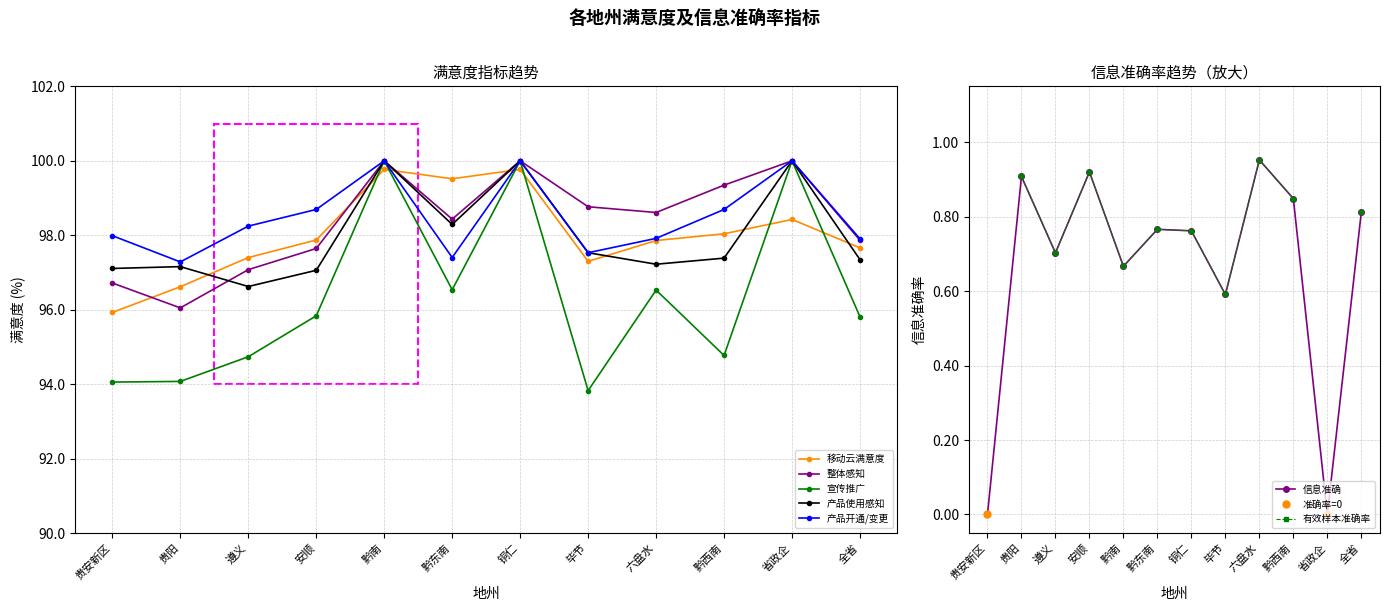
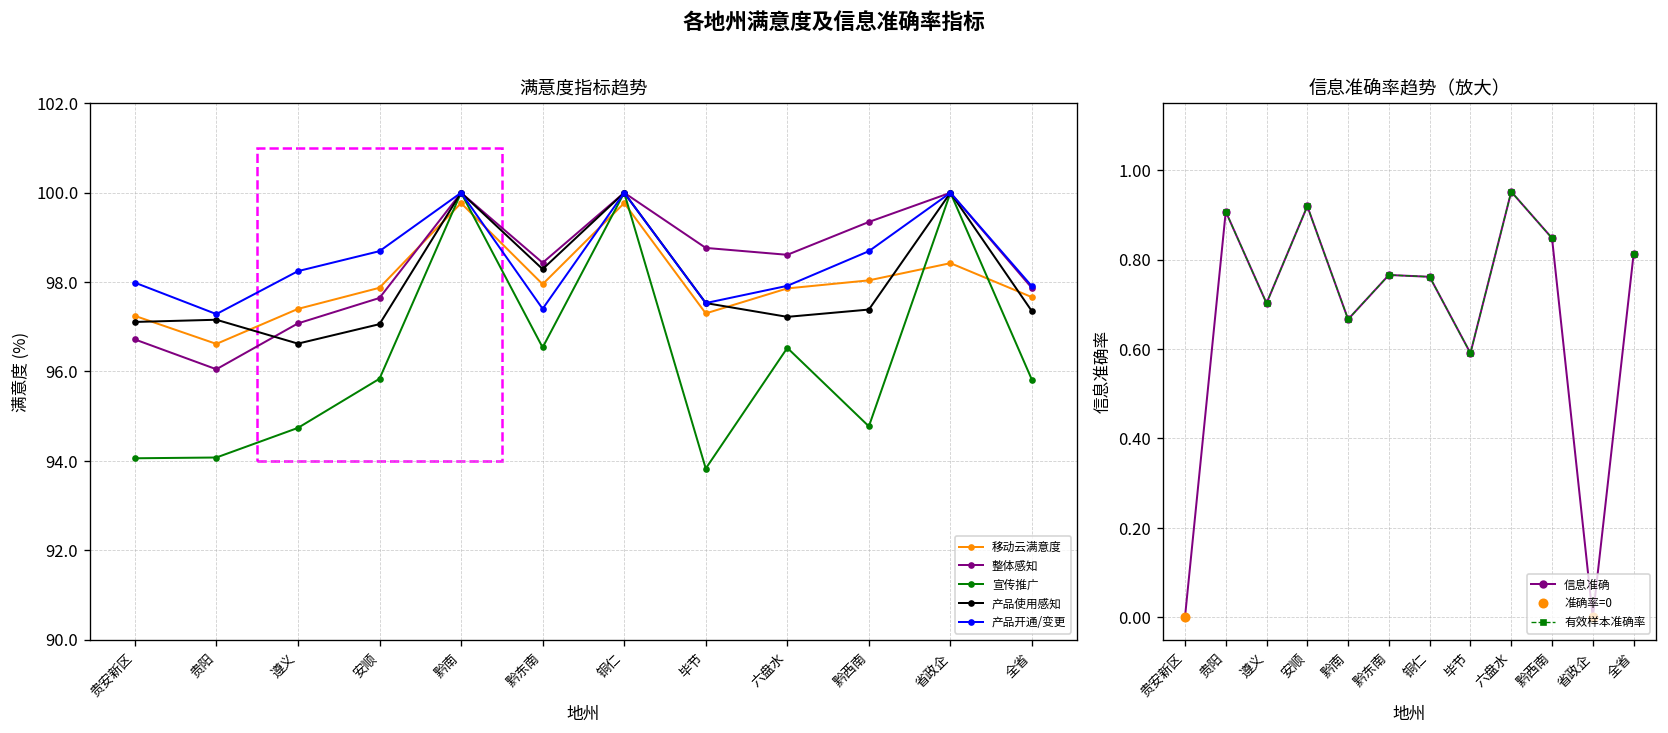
  {
    "满意度指标趋势": {
      "移动云满意度": {
-       "贵安新区": 95.9,
+       "贵安新区": 97.2,
        "贵阳": 96.6,
        "遵义": 97.4,
        "安顺": 97.9,
        "黔南": 99.8,
-       "黔东南": 99.5,
+       "黔东南": 98.0,
        "铜仁": 99.8,
        "毕节": 97.3,
        "黔西南": 98.0,
        "省政企": 98.4,
        "全省": 97.7
      },
      "整体感知": {
        "贵安新区": 96.7,
        "贵阳": 96.0,
        "遵义": 97.1,
        "安顺": 97.6,
        "黔东南": 98.4,
        "毕节": 98.8,
        "六盘水": 98.6,
        "黔西南": 99.3
      },
      "宣传推广": {
        "贵安新区": 94.1,
        "贵阳": 94.1,
        "遵义": 94.7,
        "安顺": 95.8,
        "黔东南": 96.5,
        "毕节": 93.8,
        "六盘水": 96.5,
        "黔西南": 94.8,
        "全省": 95.8
      },
      "产品使用感知": {
        "贵安新区": 97.1,
        "贵阳": 97.2,
        "遵义": 96.6,
        "安顺": 97.1,
        "黔东南": 98.3,
        "六盘水": 97.2,
        "黔西南": 97.4,
        "全省": 97.3
      },
      "产品开通/变更": {
        "贵安新区": 98.0,
        "贵阳": 97.3,
        "遵义": 98.2,
        "安顺": 98.7,
        "黔东南": 97.4,
        "黔西南": 98.7
      }
    }
  }
